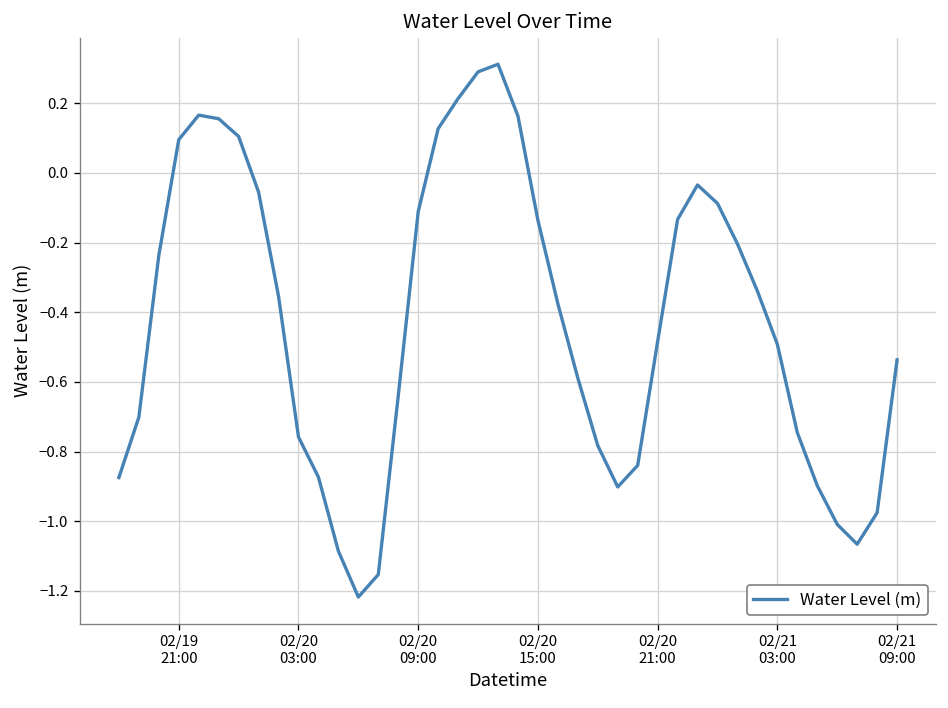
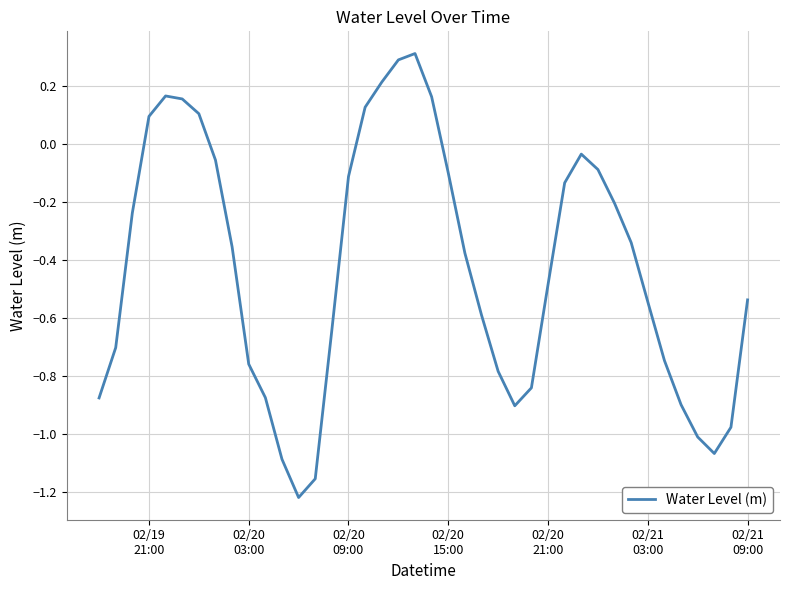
  {
    "02/19 21:00": 0.10,
    "02/20 03:00": -0.76,
    "02/20 09:00": -0.11,
-   "02/20 15:00": -0.14,
+   "02/20 15:00": -0.10,
    "02/20 21:00": -0.48,
-   "02/21 03:00": -0.49,
+   "02/21 03:00": -0.54,
    "02/21 09:00": -0.54
  }
